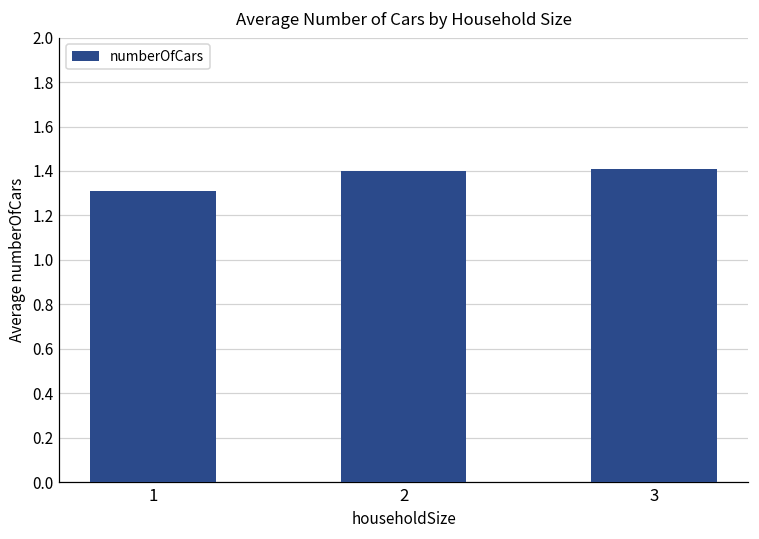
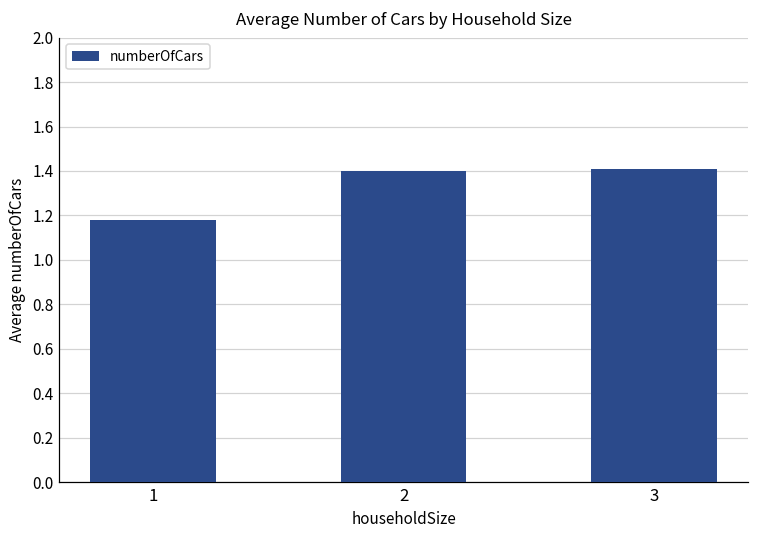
  {
-   "1": 1.31,
+   "1": 1.18,
    "2": 1.40,
    "3": 1.41
  }
